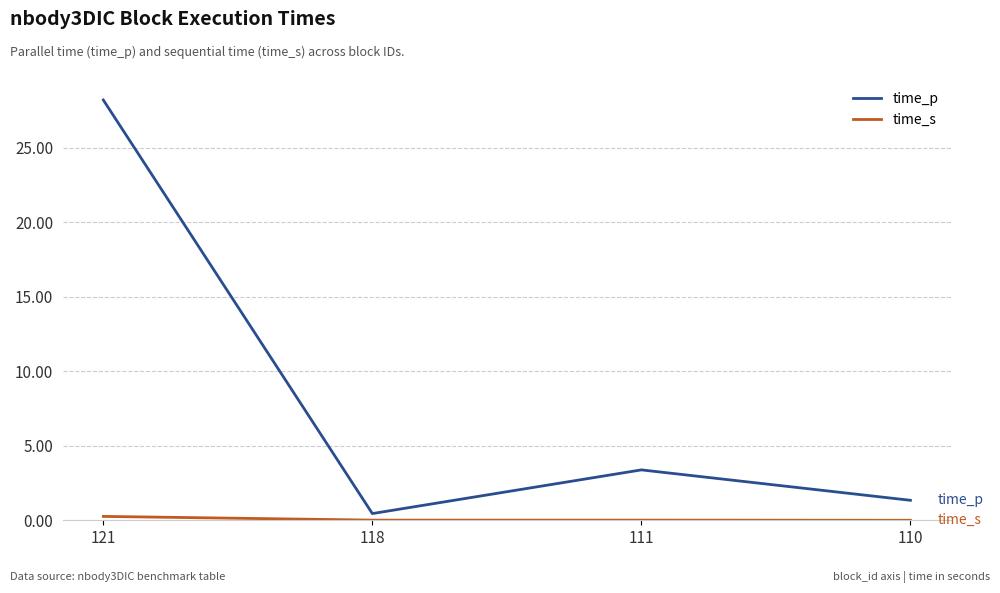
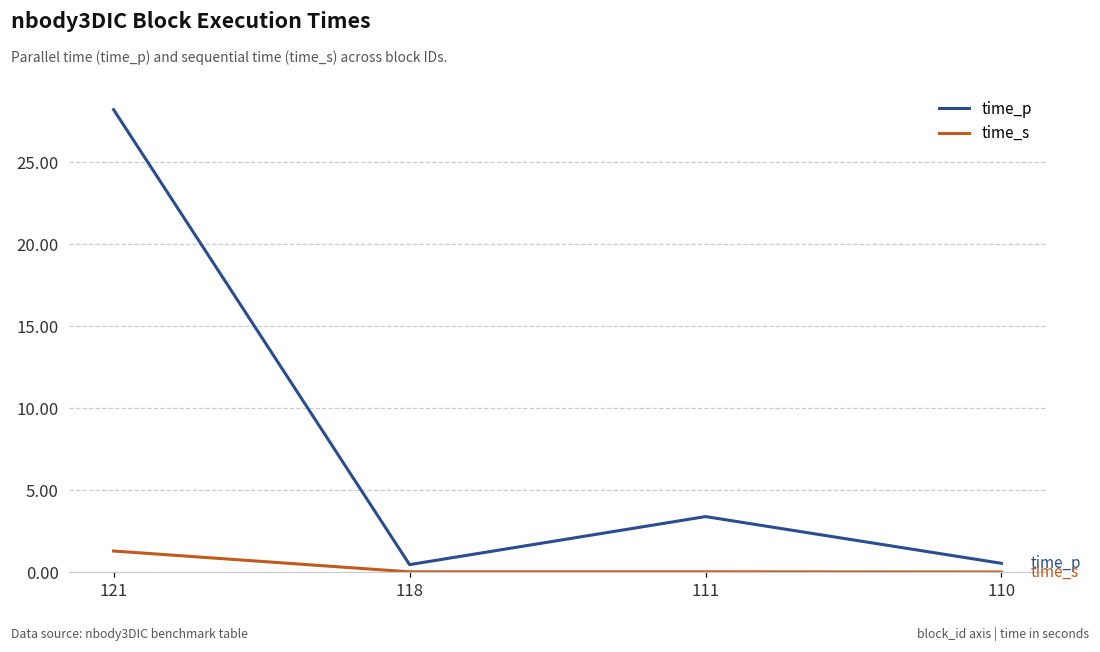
  {
    "time_p": {
      "121": 28.2,
      "118": 0.5,
      "111": 3.4,
-     "110": 1.3
+     "110": 0.5
    },
    "time_s": {
-     "121": 0.3,
+     "121": 1.3,
      "118": 0.0,
      "111": 0.0,
      "110": 0.0
    }
  }
